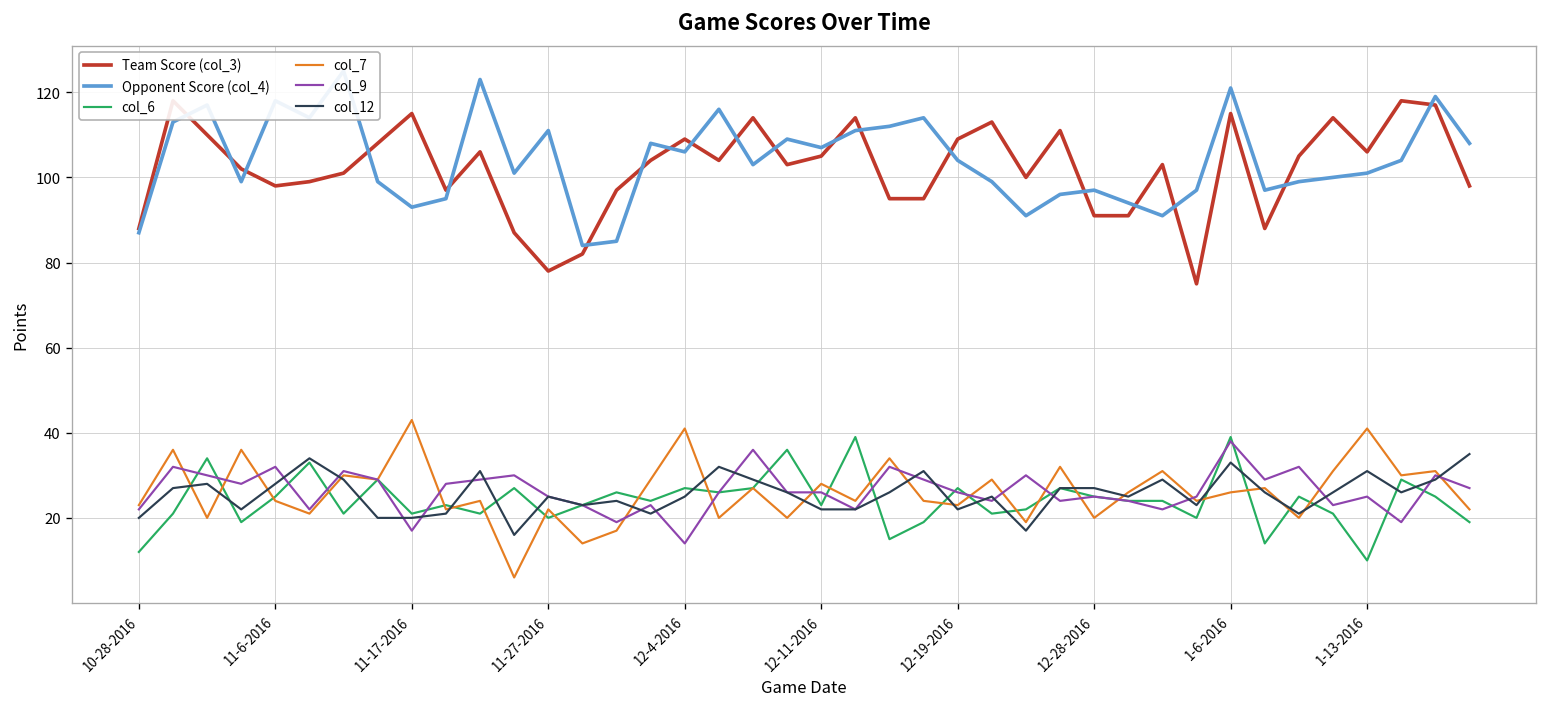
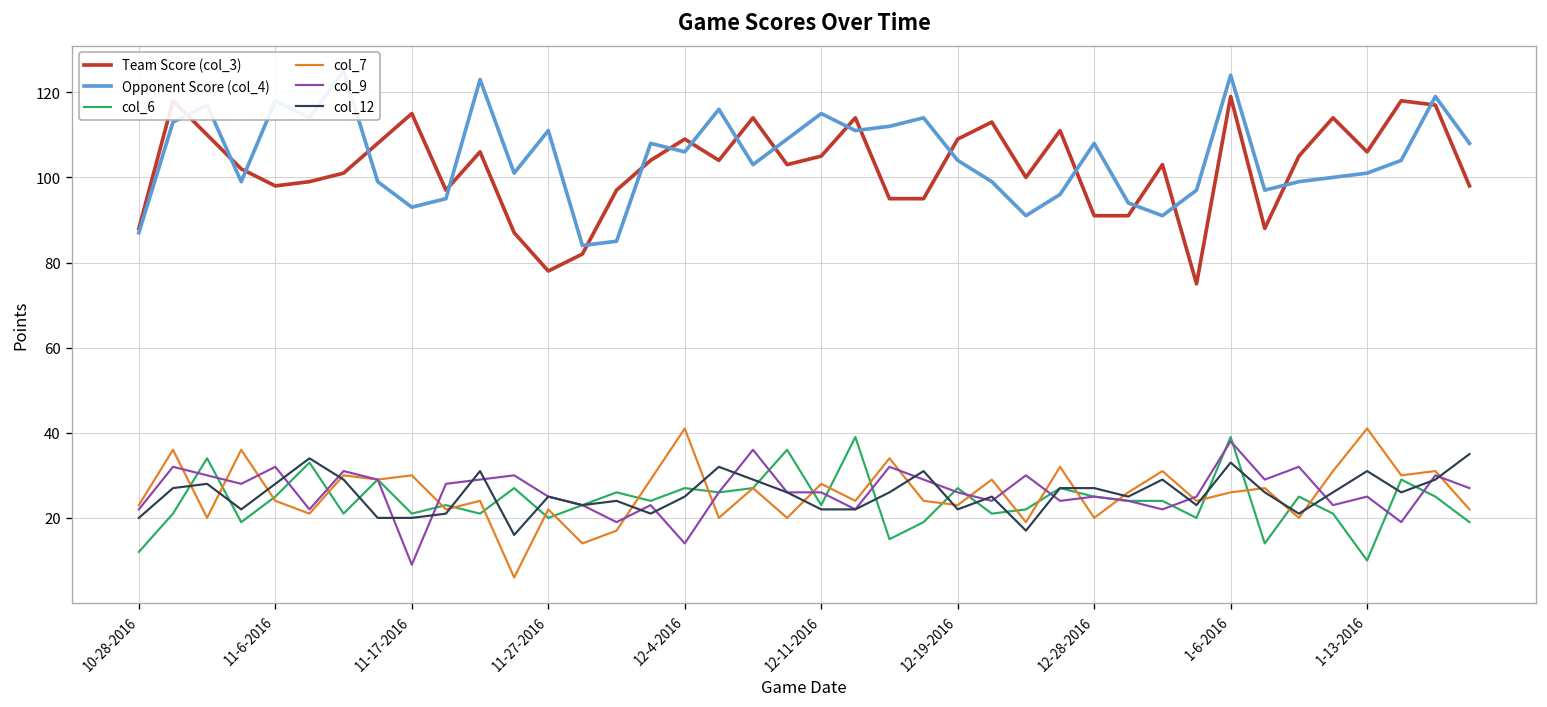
  {
    "Team Score (col_3)": {
      "10-28-2016": 88,
      "11-6-2016": 98,
      "11-17-2016": 115,
      "11-27-2016": 78,
      "12-4-2016": 109,
      "12-11-2016": 105,
      "12-19-2016": 109,
      "12-28-2016": 91,
-     "1-6-2016": 115,
+     "1-6-2016": 119,
      "1-13-2016": 106
    },
    "Opponent Score (col_4)": {
      "10-28-2016": 87,
      "11-17-2016": 93,
      "11-27-2016": 111,
      "12-4-2016": 106,
-     "12-11-2016": 107,
+     "12-11-2016": 115,
      "12-19-2016": 104,
-     "12-28-2016": 97,
-     "1-6-2016": 121,
+     "12-28-2016": 108,
+     "1-6-2016": 124,
      "1-13-2016": 101
    },
    "col_6": {
      "10-28-2016": 12,
      "11-6-2016": 25,
      "11-17-2016": 21,
      "11-27-2016": 20,
      "12-4-2016": 27,
      "12-11-2016": 23,
      "12-19-2016": 27,
      "1-6-2016": 39,
      "1-13-2016": 10
    },
    "col_7": {
      "10-28-2016": 23,
      "11-6-2016": 24,
-     "11-17-2016": 43,
+     "11-17-2016": 30,
      "11-27-2016": 22,
      "12-4-2016": 41,
      "12-11-2016": 28,
      "12-19-2016": 23,
      "12-28-2016": 20,
      "1-6-2016": 26,
      "1-13-2016": 41
    },
    "col_9": {
      "10-28-2016": 22,
      "11-6-2016": 32,
-     "11-17-2016": 17,
+     "11-17-2016": 9,
      "12-4-2016": 14,
      "12-11-2016": 26,
      "12-19-2016": 26,
      "1-6-2016": 38,
      "1-13-2016": 25
    },
    "col_12": {
      "10-28-2016": 20,
      "11-6-2016": 28,
      "11-17-2016": 20,
      "12-4-2016": 25,
      "12-11-2016": 22,
      "12-19-2016": 22,
      "12-28-2016": 27,
      "1-6-2016": 33,
      "1-13-2016": 31
    }
  }
